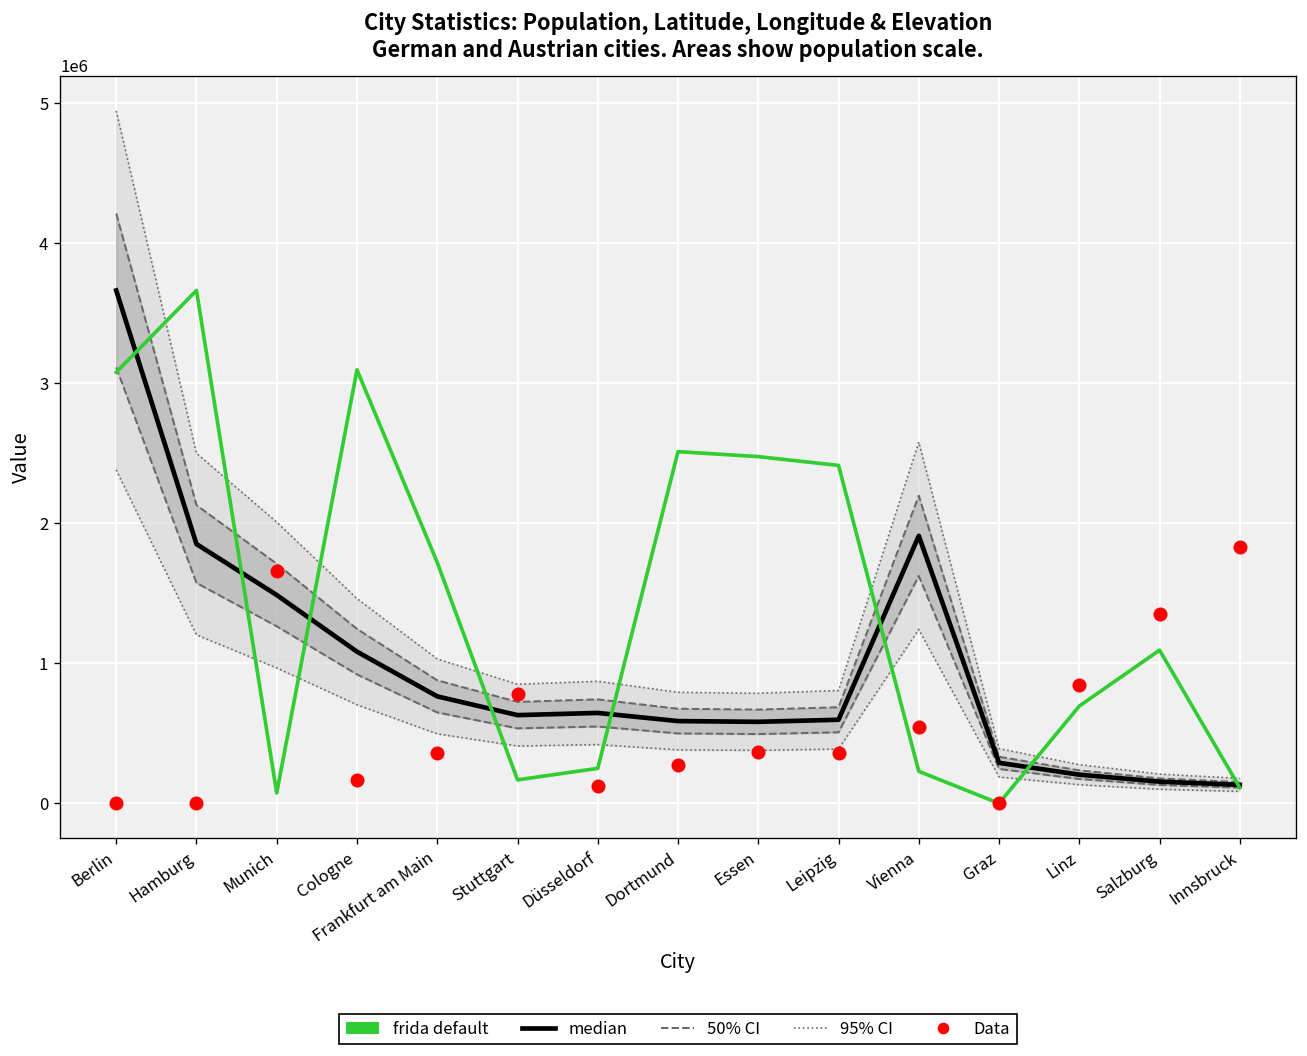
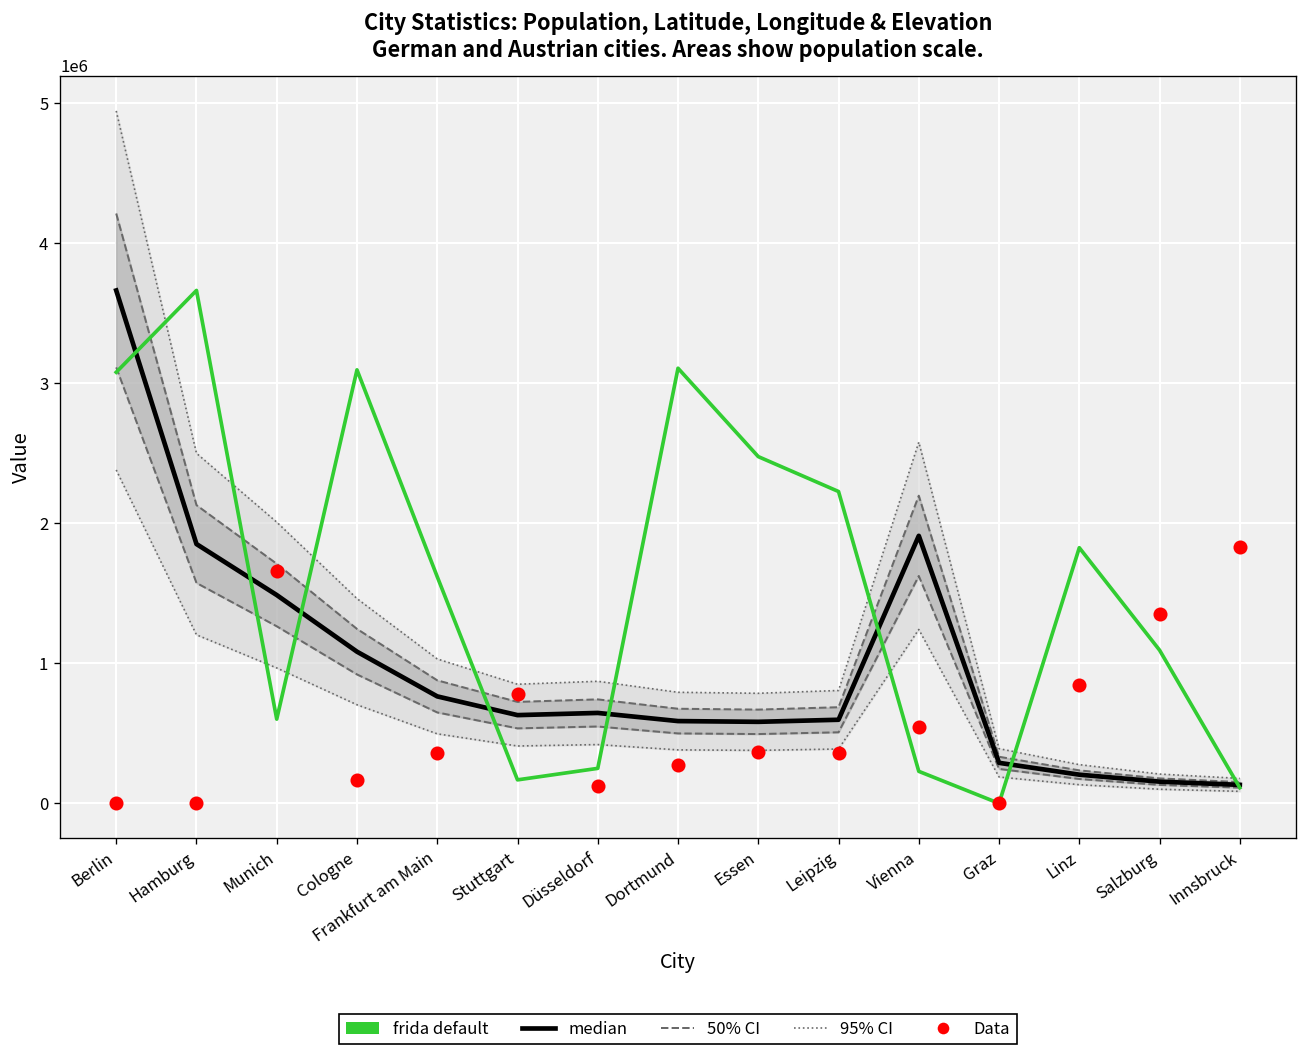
  {
    "median": {
      "Berlin": 3660000,
      "Hamburg": 1850000,
      "Munich": 1490000,
      "Cologne": 1080000,
      "Frankfurt am Main": 760000,
      "Stuttgart": 630000,
      "Düsseldorf": 650000,
      "Dortmund": 590000,
      "Essen": 580000,
      "Leipzig": 600000,
      "Vienna": 1910000,
      "Graz": 290000,
      "Linz": 200000,
      "Salzburg": 160000
    },
    "frida default": {
      "Berlin": 3080000,
      "Hamburg": 3660000,
-     "Munich": 70000,
+     "Munich": 600000,
      "Cologne": 3100000,
-     "Frankfurt am Main": 1720000,
+     "Frankfurt am Main": 1620000,
      "Stuttgart": 170000,
      "Düsseldorf": 250000,
-     "Dortmund": 2510000,
+     "Dortmund": 3110000,
      "Essen": 2480000,
-     "Leipzig": 2410000,
+     "Leipzig": 2230000,
      "Vienna": 230000,
-     "Linz": 700000,
+     "Linz": 1830000,
      "Salzburg": 1090000
    }
  }
